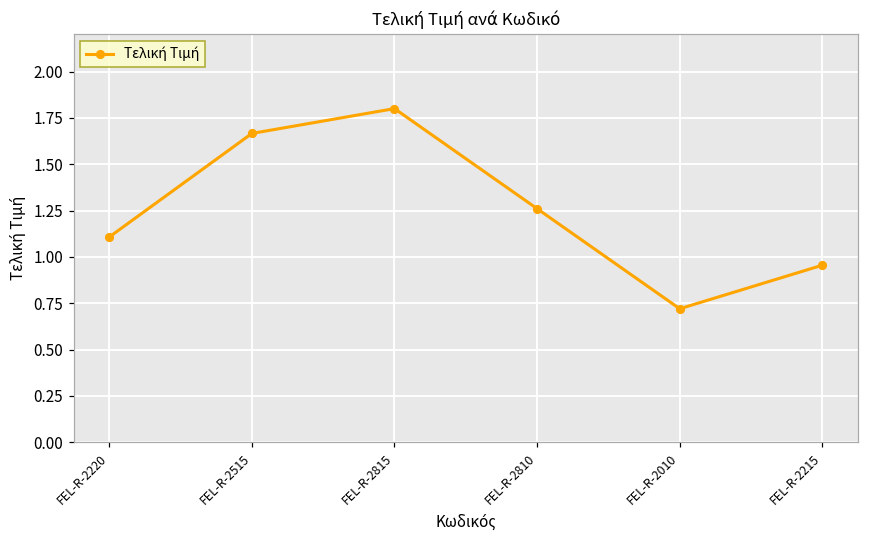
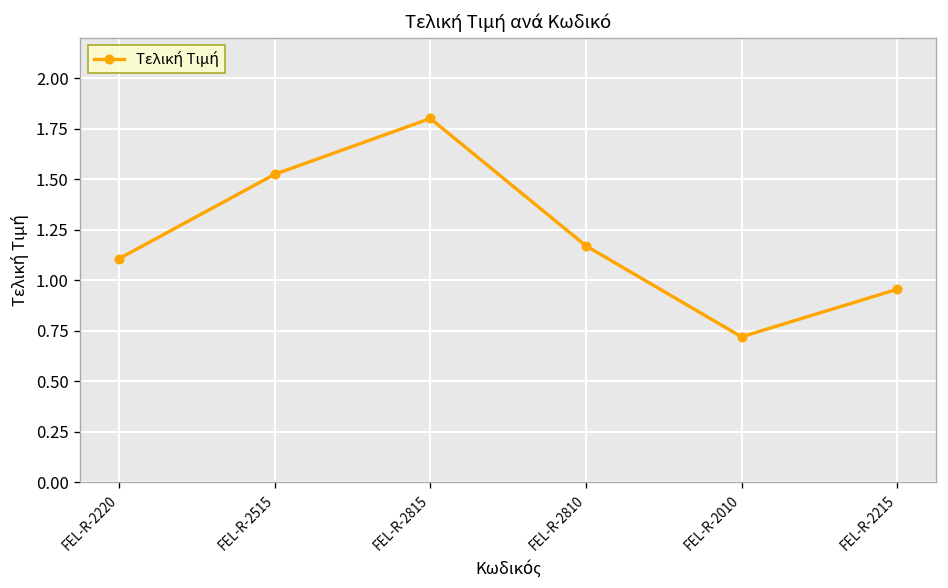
  {
    "FEL-R-2220": 1.11,
-   "FEL-R-2515": 1.67,
+   "FEL-R-2515": 1.52,
    "FEL-R-2815": 1.80,
-   "FEL-R-2810": 1.26,
+   "FEL-R-2810": 1.17,
    "FEL-R-2010": 0.72,
    "FEL-R-2215": 0.96
  }
